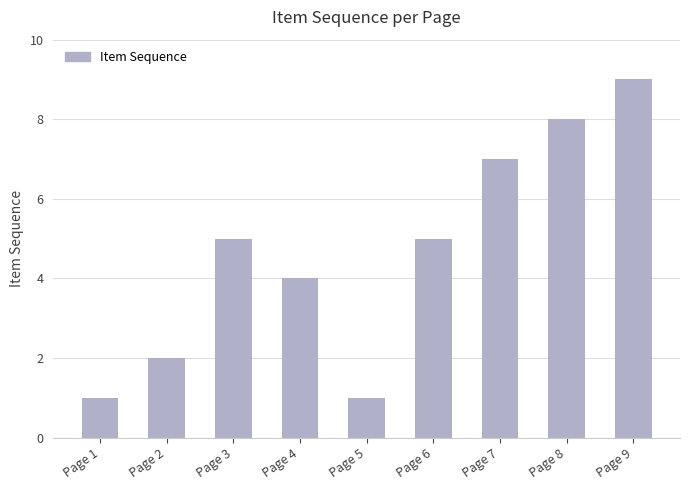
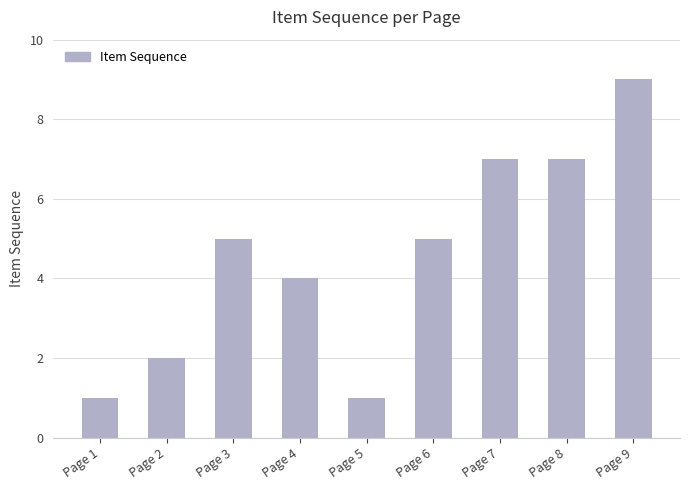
  {
    "Page 1": 1,
    "Page 2": 2,
    "Page 3": 5,
    "Page 4": 4,
    "Page 5": 1,
    "Page 6": 5,
    "Page 7": 7,
-   "Page 8": 8,
+   "Page 8": 7,
    "Page 9": 9
  }
